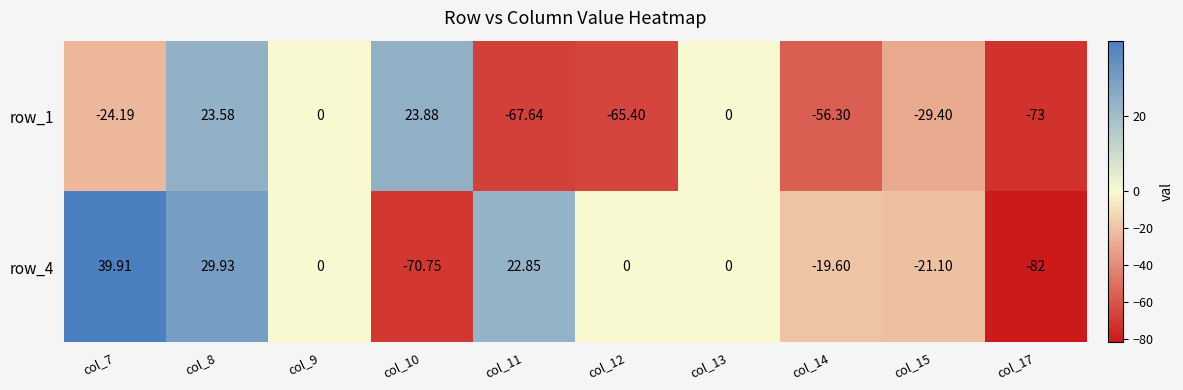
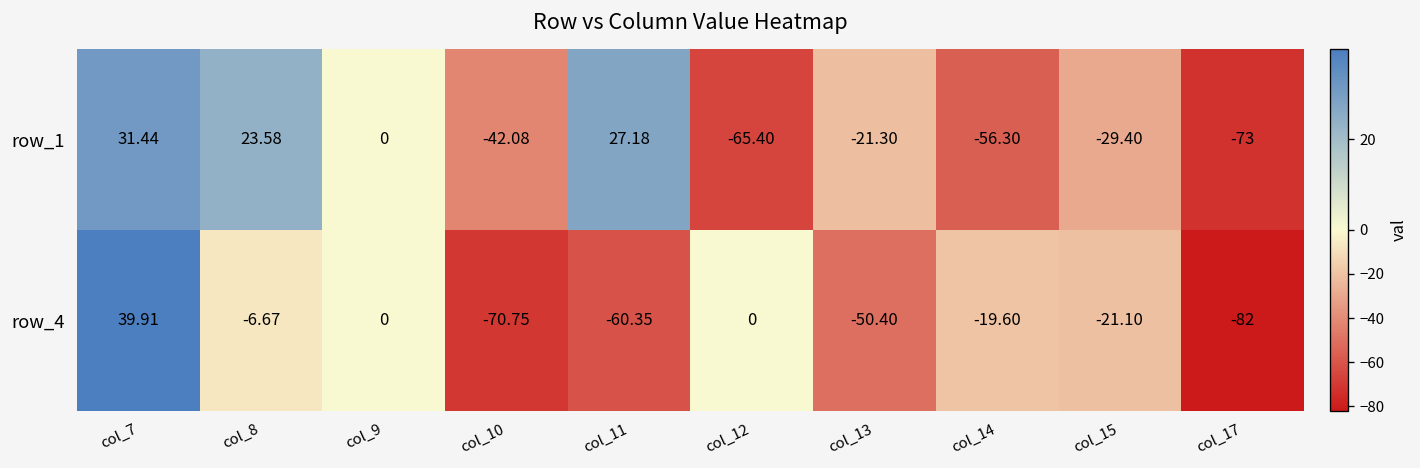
  {
    "row_1": {
-     "col_7": -24.19,
+     "col_7": 31.44,
      "col_8": 23.58,
      "col_9": 0,
-     "col_10": 23.88,
-     "col_11": -67.64,
+     "col_10": -42.08,
+     "col_11": 27.18,
      "col_12": -65.40,
-     "col_13": 0,
+     "col_13": -21.30,
      "col_14": -56.30,
      "col_15": -29.40,
      "col_17": -73
    },
    "row_4": {
      "col_7": 39.91,
-     "col_8": 29.93,
+     "col_8": -6.67,
      "col_9": 0,
      "col_10": -70.75,
-     "col_11": 22.85,
+     "col_11": -60.35,
      "col_12": 0,
-     "col_13": 0,
+     "col_13": -50.40,
      "col_14": -19.60,
      "col_15": -21.10,
      "col_17": -82
    }
  }
